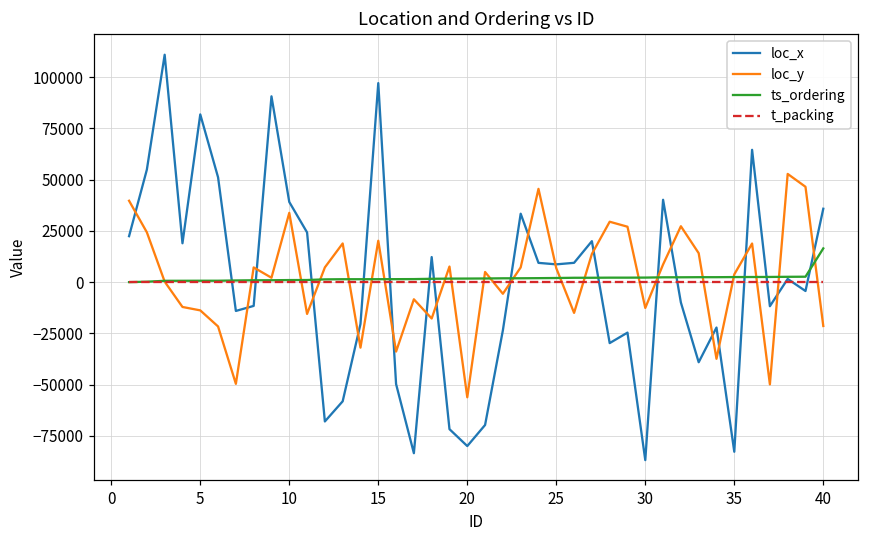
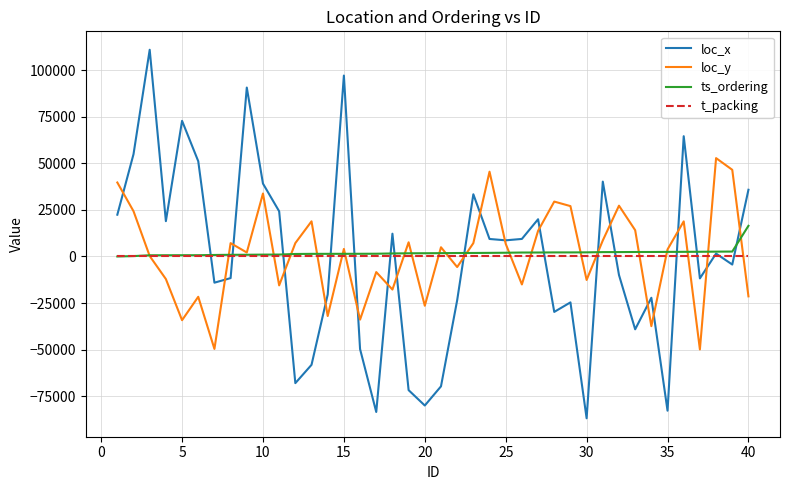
  {
    "loc_x": {
-     "5": 82000,
+     "5": 73000,
      "10": 39000,
      "15": 97000,
      "20": -80000,
      "25": 9000,
      "30": -87000,
      "35": -83000,
      "40": 36000
    },
    "loc_y": {
-     "5": -14000,
+     "5": -34000,
      "10": 34000,
-     "15": 20000,
-     "20": -56000,
+     "15": 4000,
+     "20": -26000,
      "25": 7000,
      "30": -13000,
      "40": -21000
    },
    "ts_ordering": {
      "20": 2000,
      "25": 2000,
      "30": 2000,
      "40": 16000
    },
    "t_packing": {
      "20": 0,
      "25": 0,
      "30": 0,
      "35": 0,
      "40": 0
    }
  }
